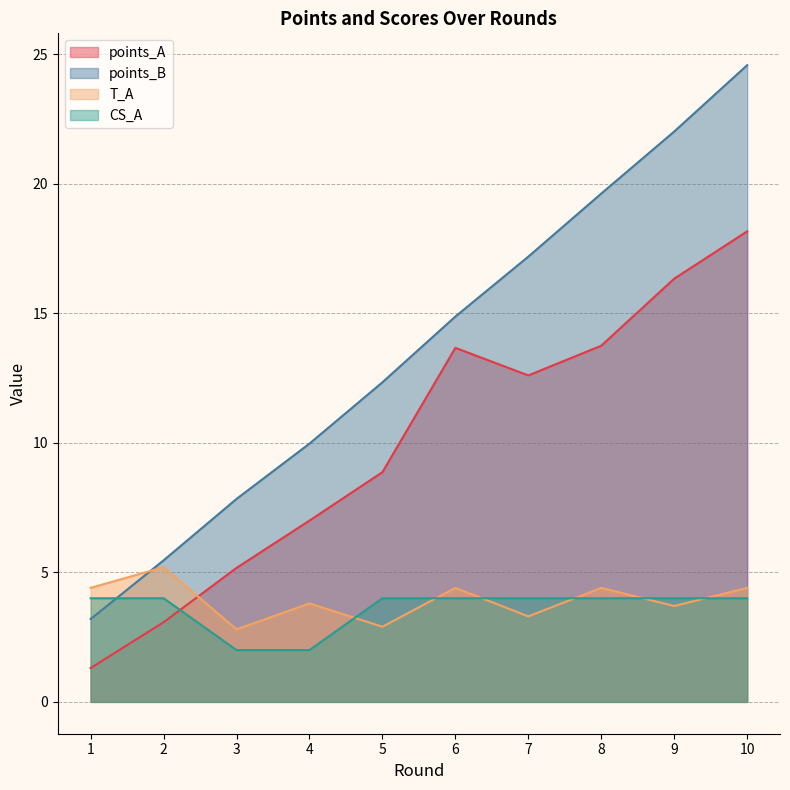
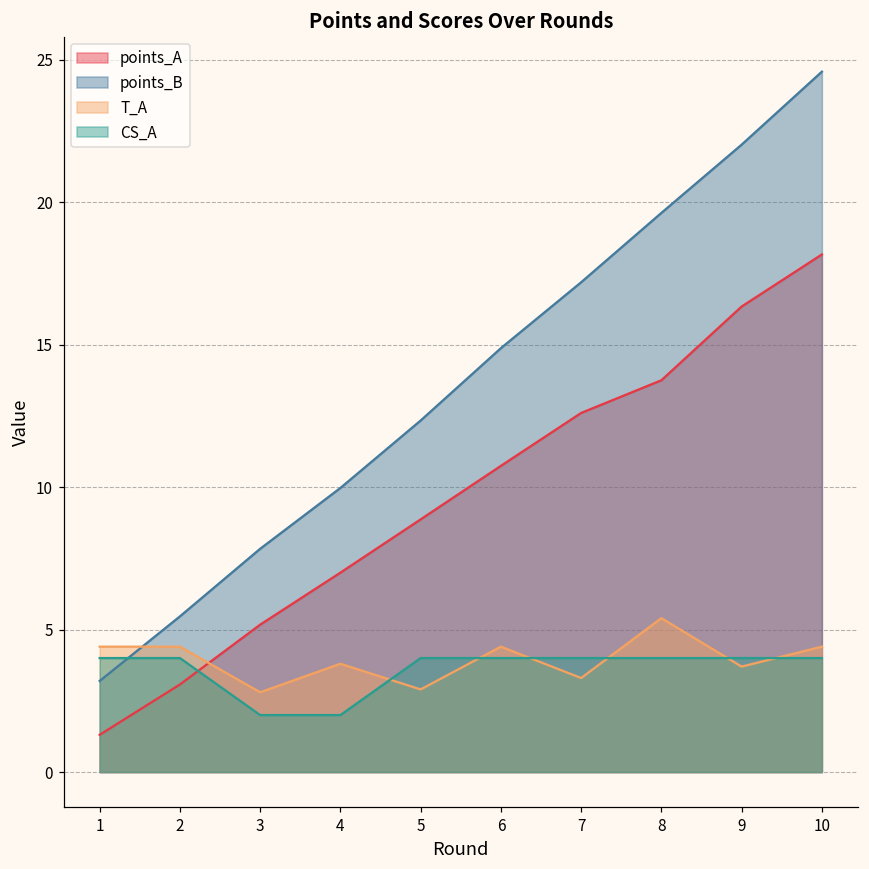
  {
    "points_A": {
      "1": 1.3,
      "2": 3.1,
      "3": 5.2,
      "4": 7.0,
      "5": 8.9,
-     "6": 13.7,
+     "6": 10.7,
      "7": 12.6,
      "8": 13.7,
      "9": 16.3,
      "10": 18.2
    },
    "T_A": {
      "1": 4.4,
-     "2": 5.2,
+     "2": 4.4,
      "3": 2.8,
      "4": 3.8,
      "5": 2.9,
      "6": 4.4,
      "7": 3.3,
-     "8": 4.4,
+     "8": 5.4,
      "9": 3.7,
      "10": 4.4
    }
  }
